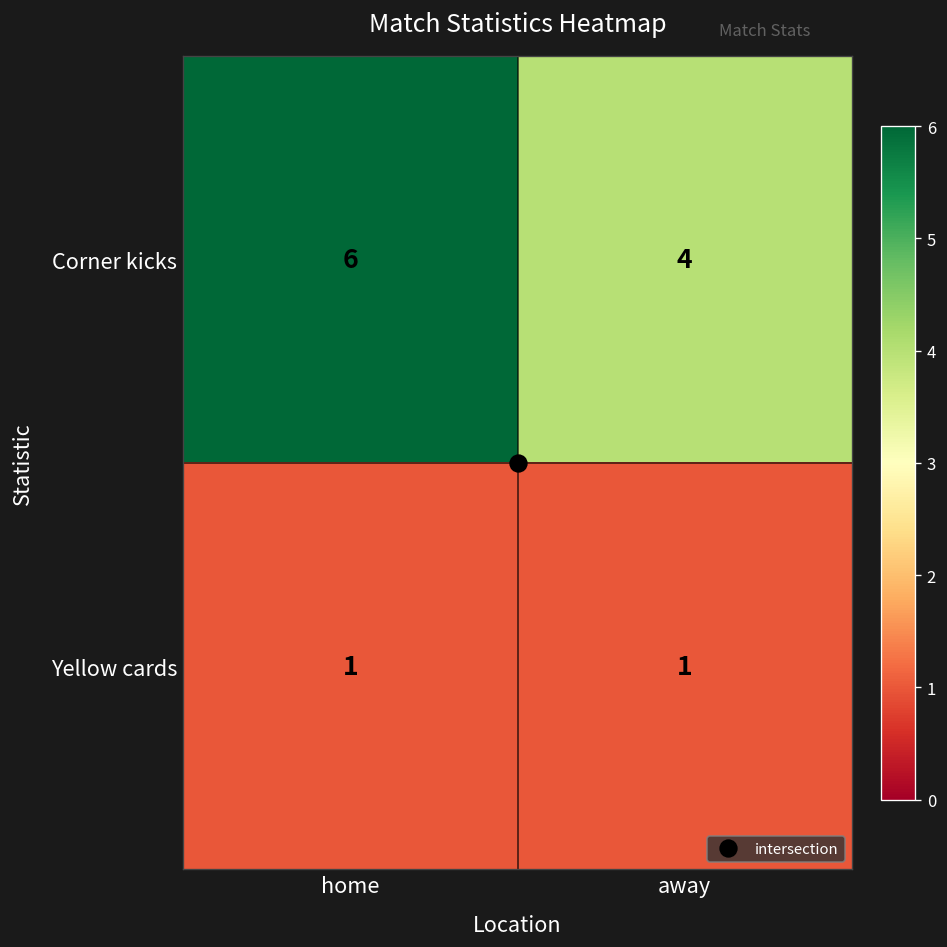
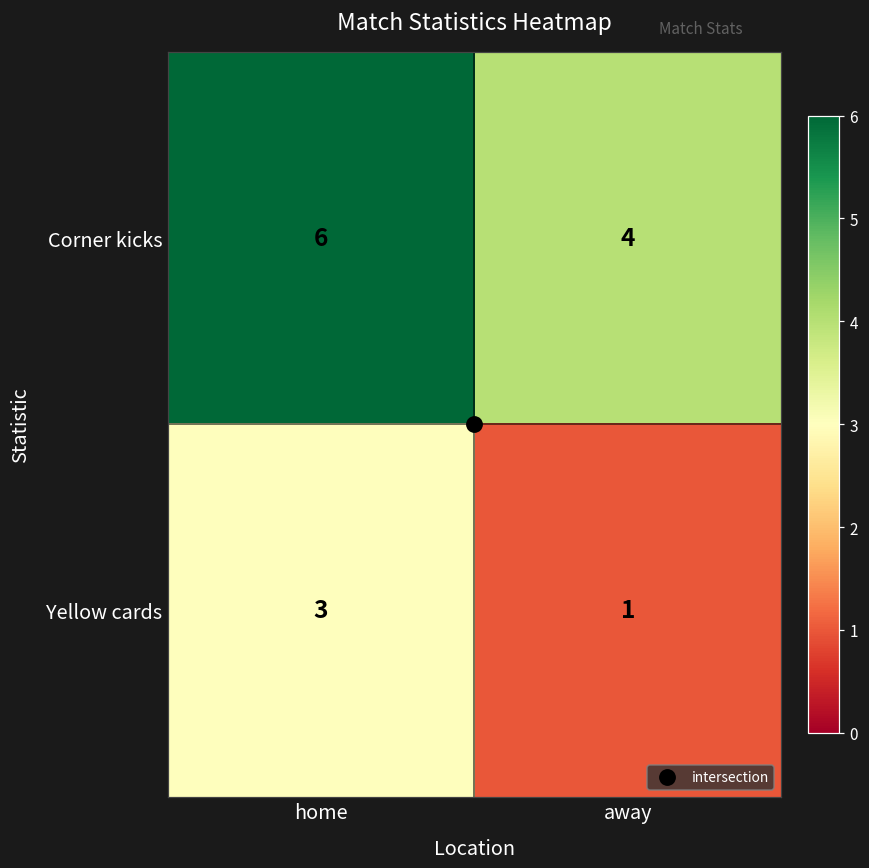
  {
    "Corner kicks": {
      "home": 6,
      "away": 4
    },
    "Yellow cards": {
-     "home": 1,
+     "home": 3,
      "away": 1
    }
  }
